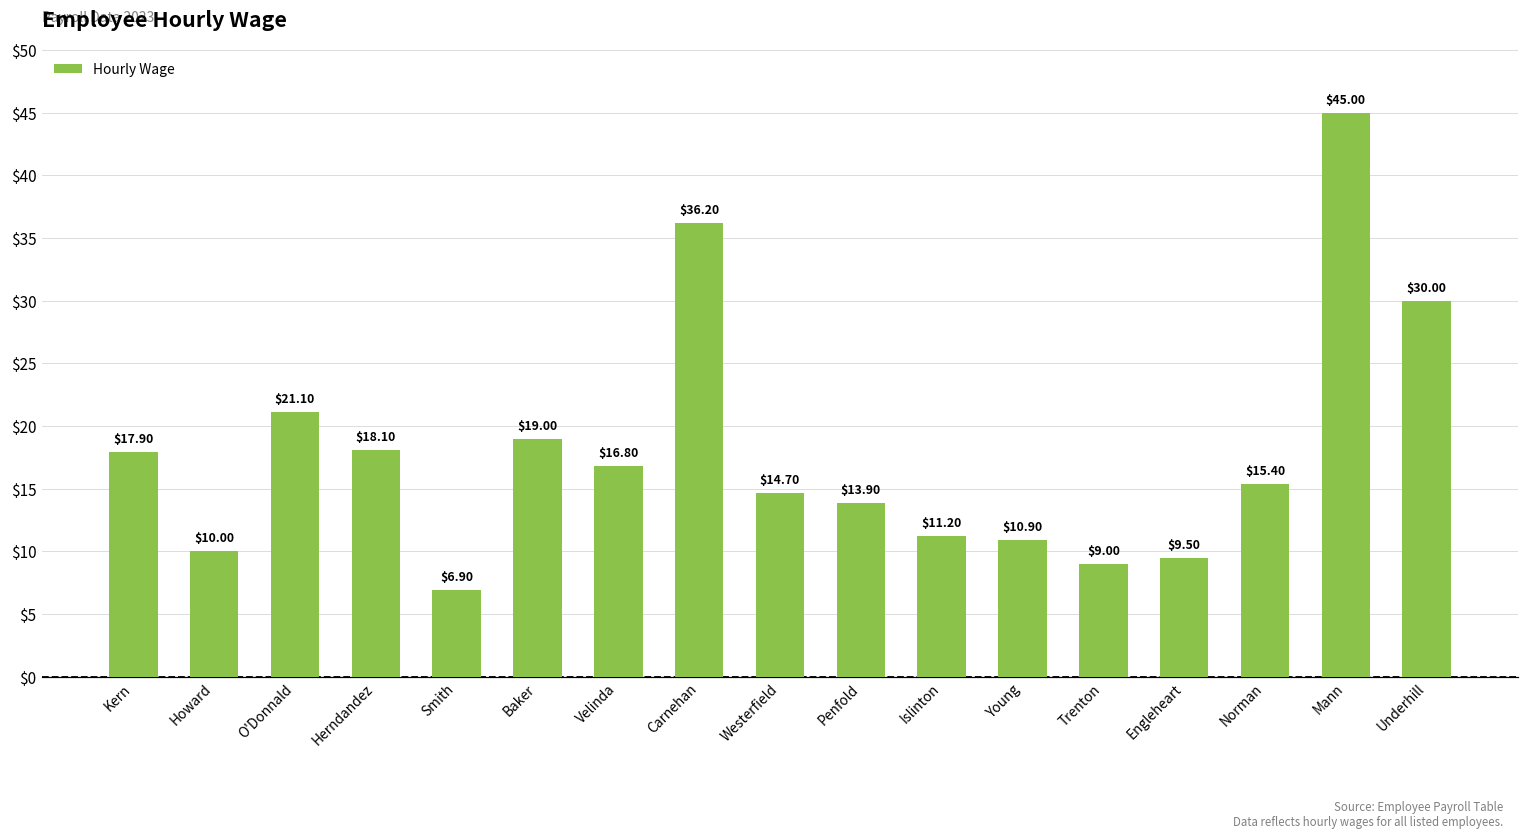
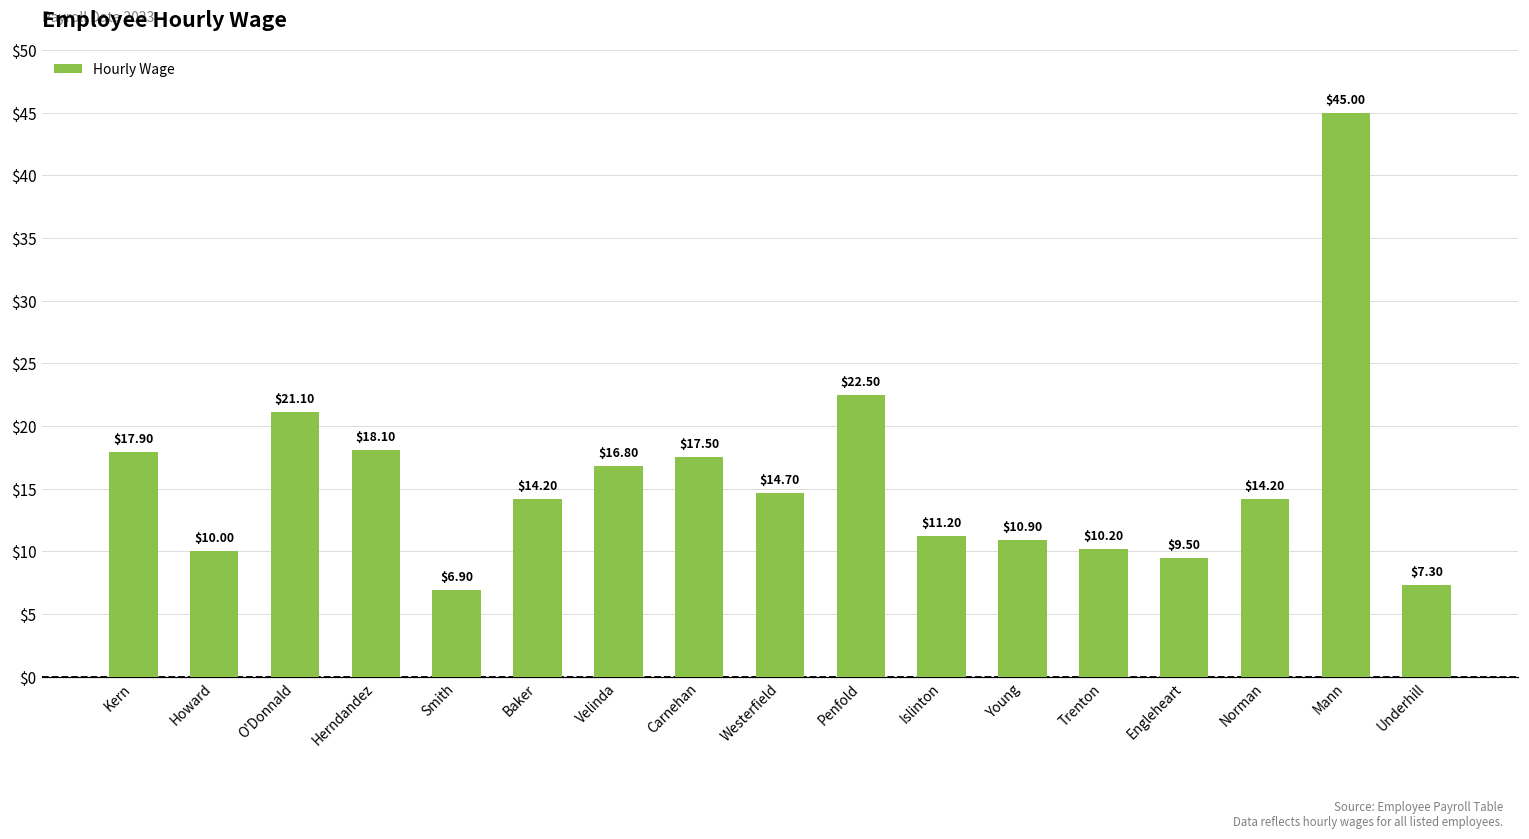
  {
    "Kern": "$17.90",
    "Howard": "$10.00",
    "O'Donnald": "$21.10",
    "Herndandez": "$18.10",
    "Smith": "$6.90",
-   "Baker": "$19.00",
+   "Baker": "$14.20",
    "Velinda": "$16.80",
-   "Carnehan": "$36.20",
+   "Carnehan": "$17.50",
    "Westerfield": "$14.70",
-   "Penfold": "$13.90",
+   "Penfold": "$22.50",
    "Islinton": "$11.20",
    "Young": "$10.90",
-   "Trenton": "$9.00",
+   "Trenton": "$10.20",
    "Engleheart": "$9.50",
-   "Norman": "$15.40",
+   "Norman": "$14.20",
    "Mann": "$45.00",
-   "Underhill": "$30.00"
+   "Underhill": "$7.30"
  }
